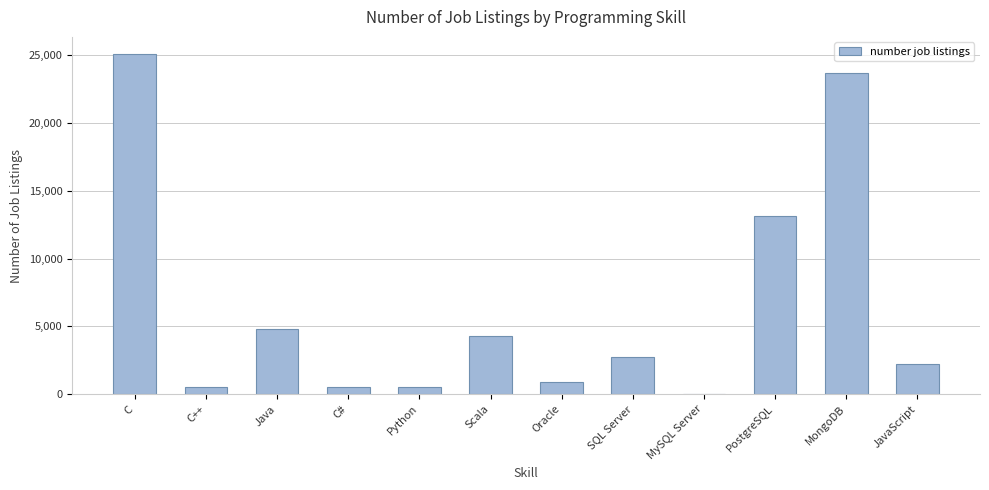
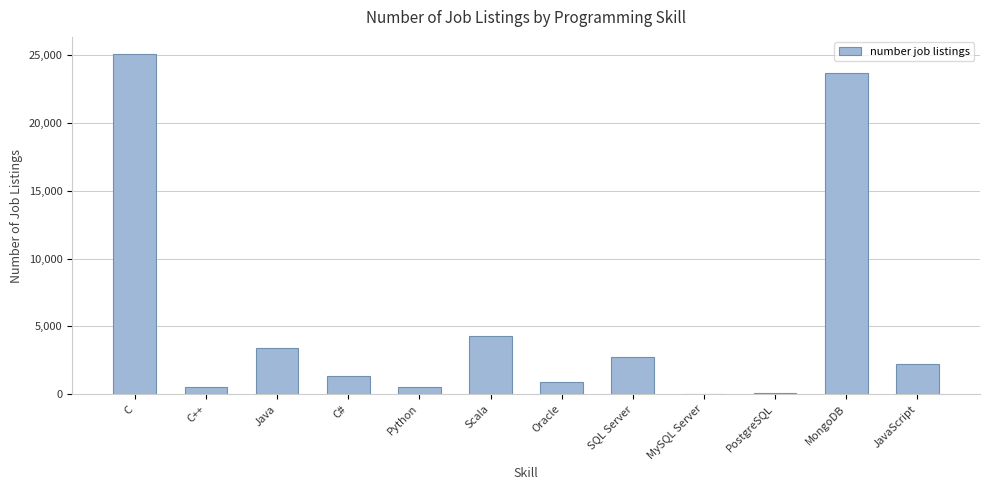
  {
    "C": "25,100",
    "C++": "500",
-   "Java": "4,800",
-   "C#": "500",
+   "Java": "3,400",
+   "C#": "1,300",
    "Python": "600",
    "Scala": "4,300",
    "Oracle": "900",
    "SQL Server": "2,800",
    "MySQL Server": "0",
-   "PostgreSQL": "13,200",
+   "PostgreSQL": "100",
    "MongoDB": "23,700",
    "JavaScript": "2,200"
  }
